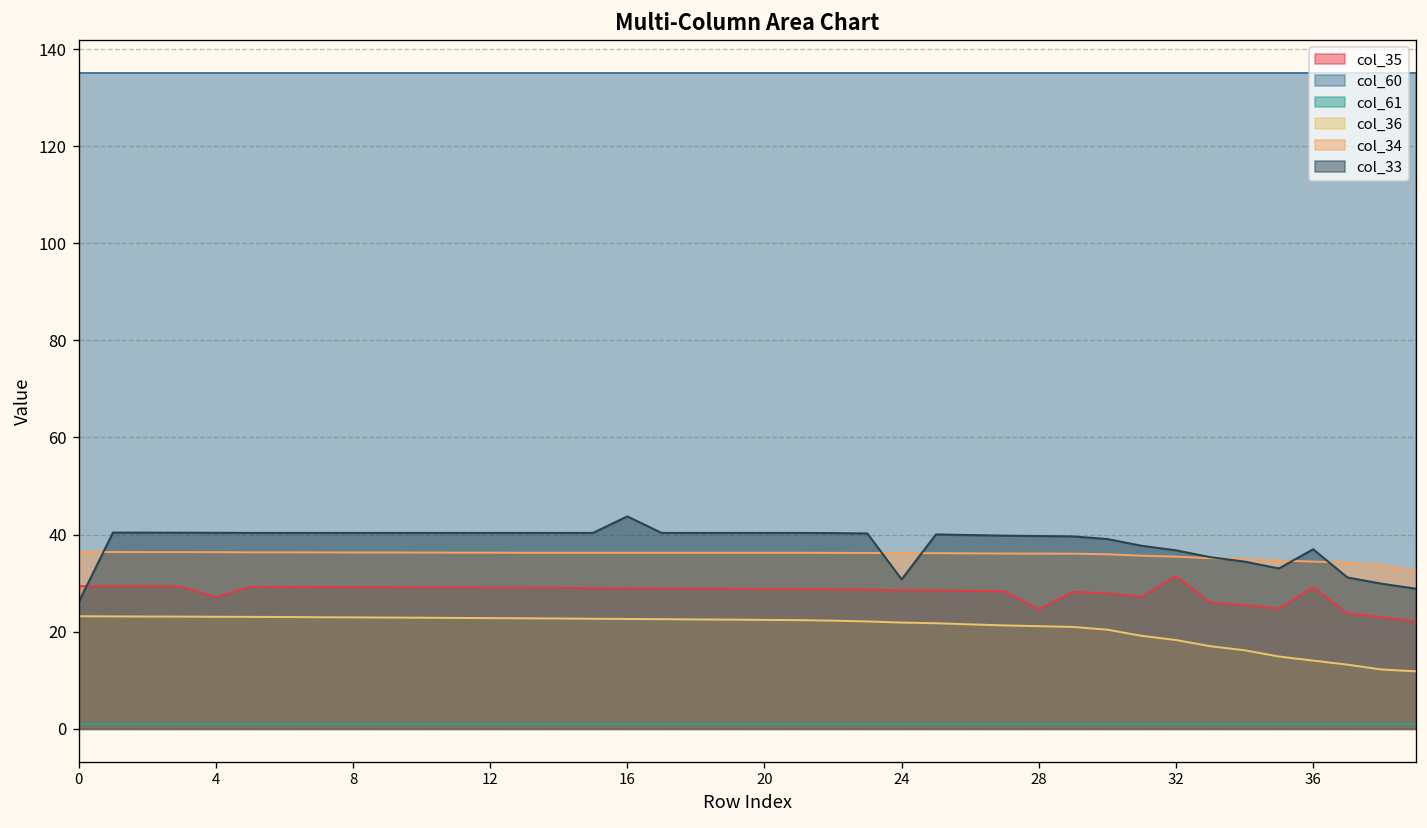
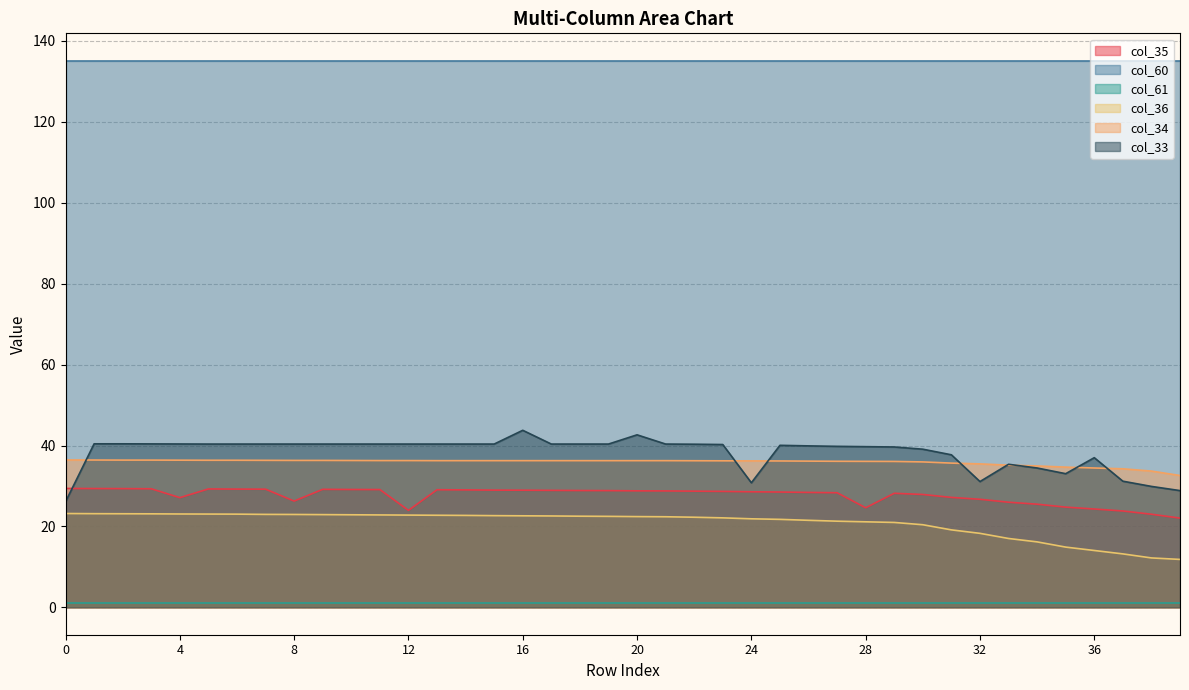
  {
    "col_35": {
      "0": 29,
      "4": 27,
-     "8": 29,
-     "12": 29,
+     "8": 26,
+     "12": 24,
      "16": 29,
      "20": 29,
      "24": 29,
      "28": 25,
-     "32": 31,
-     "36": 29
+     "32": 27,
+     "36": 24
    },
    "col_33": {
      "0": 26,
      "4": 40,
      "8": 40,
      "12": 40,
      "16": 44,
-     "20": 40,
+     "20": 43,
      "24": 31,
      "28": 40,
-     "32": 37,
+     "32": 31,
      "36": 37
    }
  }
